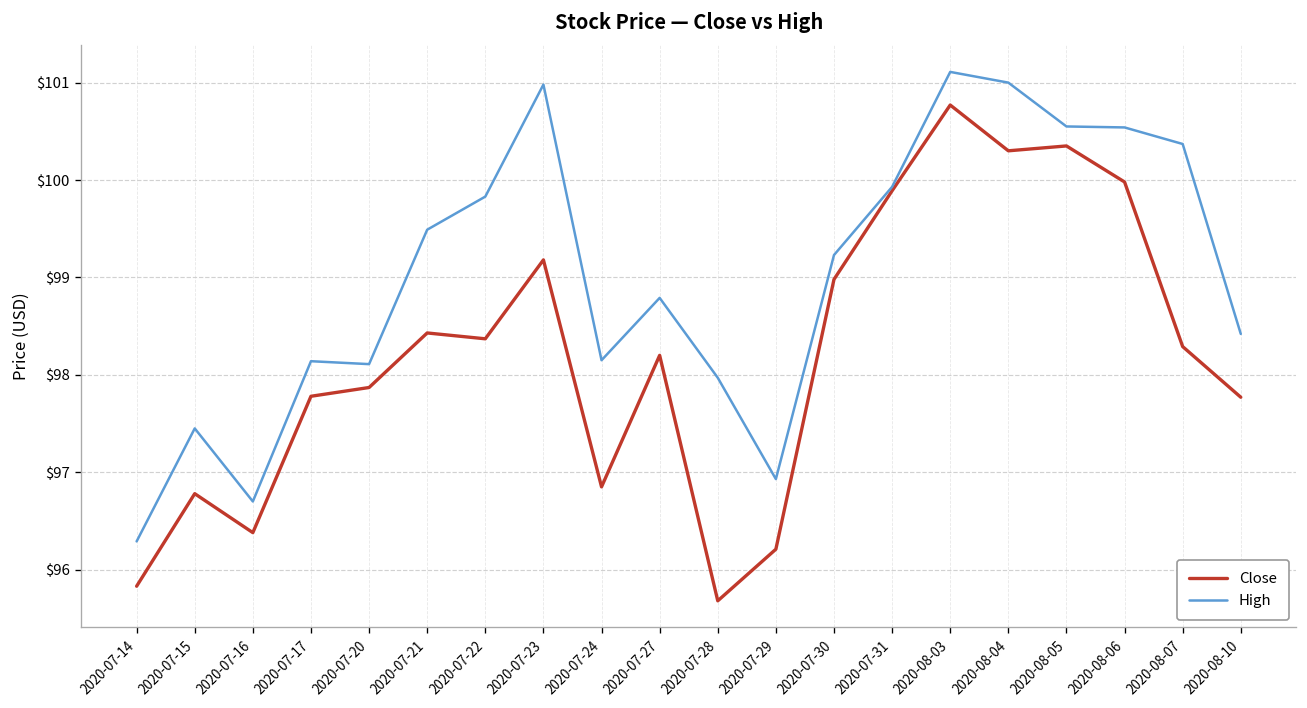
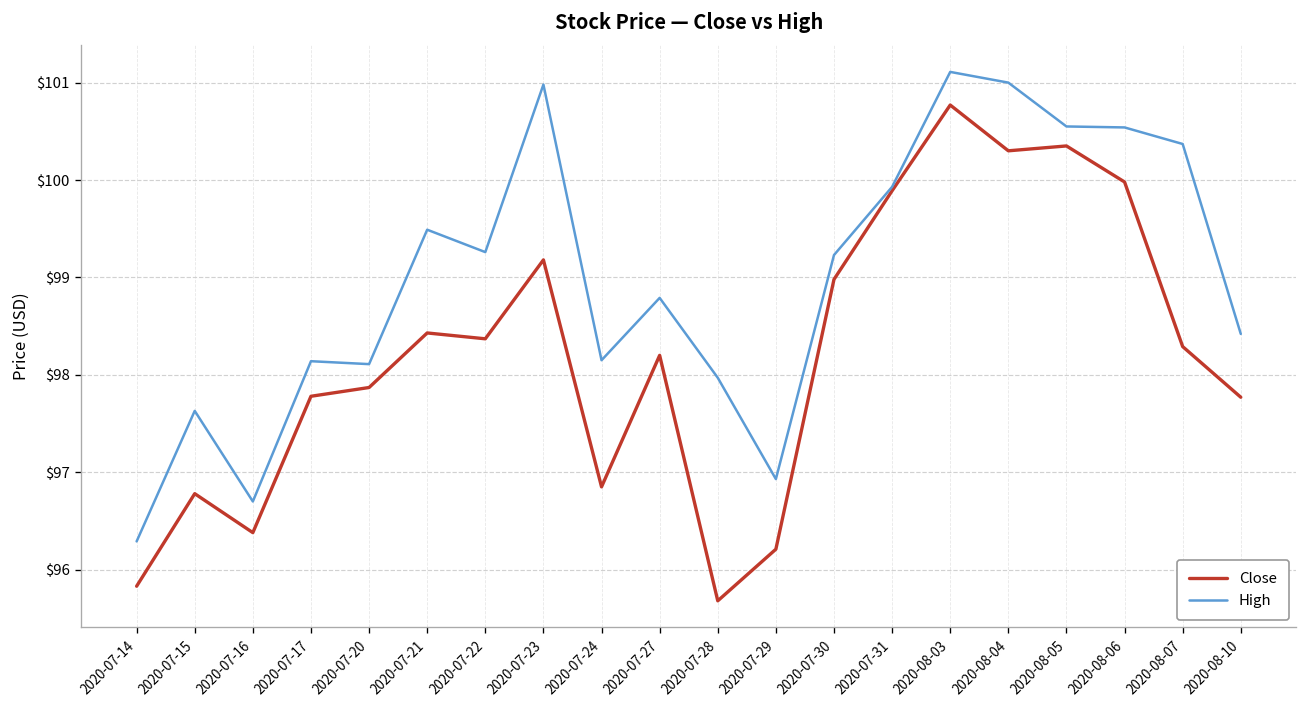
  {
    "Close": {
      "2020-07-14": "$95.8",
      "2020-07-15": "$96.8",
      "2020-07-16": "$96.4",
      "2020-07-17": "$97.8",
      "2020-07-20": "$97.9",
      "2020-07-21": "$98.4",
      "2020-07-22": "$98.4",
      "2020-07-23": "$99.2",
      "2020-07-24": "$96.9",
      "2020-07-27": "$98.2",
      "2020-07-28": "$95.7",
      "2020-07-29": "$96.2",
      "2020-07-30": "$99.0",
      "2020-07-31": "$99.9",
      "2020-08-03": "$100.8",
      "2020-08-04": "$100.3",
      "2020-08-05": "$100.4",
      "2020-08-06": "$100.0",
      "2020-08-07": "$98.3",
      "2020-08-10": "$97.8"
    },
    "High": {
      "2020-07-14": "$96.3",
-     "2020-07-15": "$97.5",
+     "2020-07-15": "$97.6",
      "2020-07-16": "$96.7",
      "2020-07-17": "$98.1",
      "2020-07-20": "$98.1",
      "2020-07-21": "$99.5",
-     "2020-07-22": "$99.8",
+     "2020-07-22": "$99.3",
      "2020-07-23": "$101.0",
      "2020-07-24": "$98.2",
      "2020-07-27": "$98.8",
      "2020-07-28": "$98.0",
      "2020-07-29": "$96.9",
      "2020-07-30": "$99.2",
      "2020-07-31": "$99.9",
      "2020-08-03": "$101.1",
      "2020-08-04": "$101.0",
      "2020-08-05": "$100.6",
      "2020-08-06": "$100.5",
      "2020-08-07": "$100.4",
      "2020-08-10": "$98.4"
    }
  }
